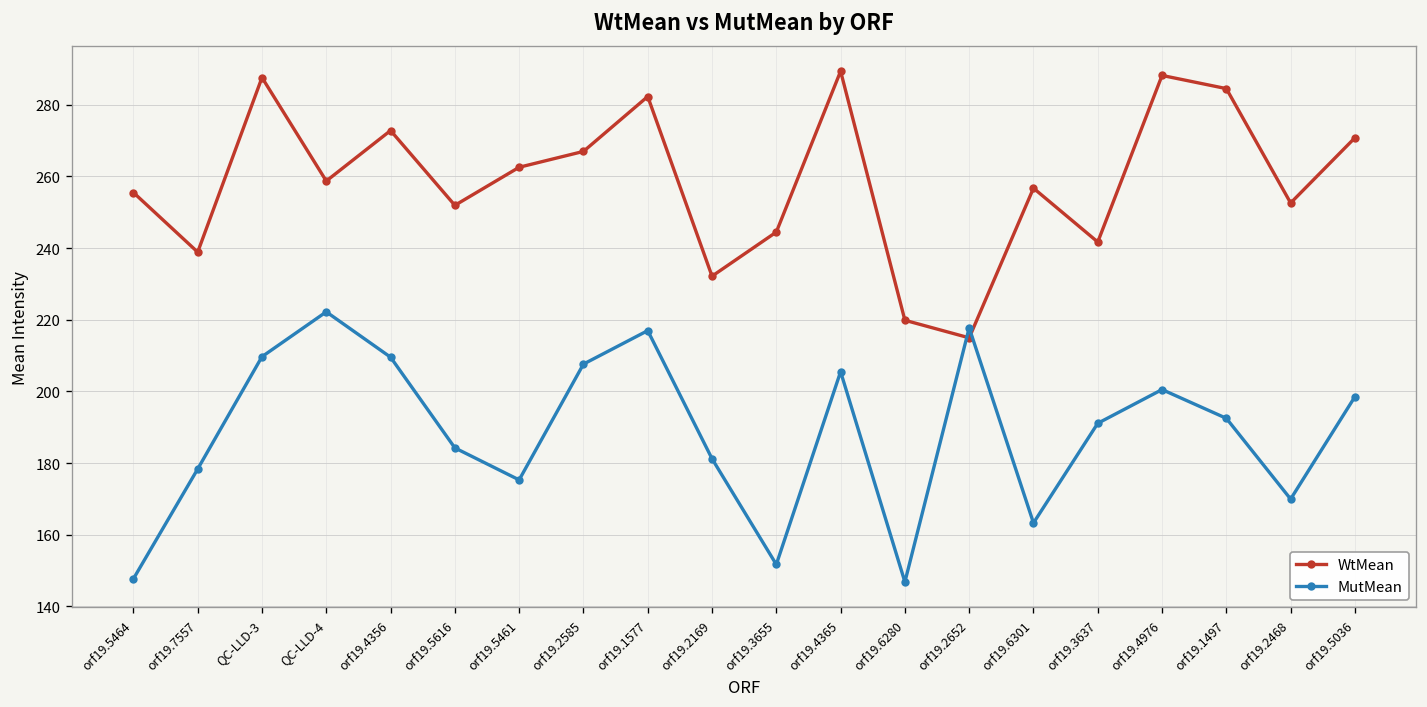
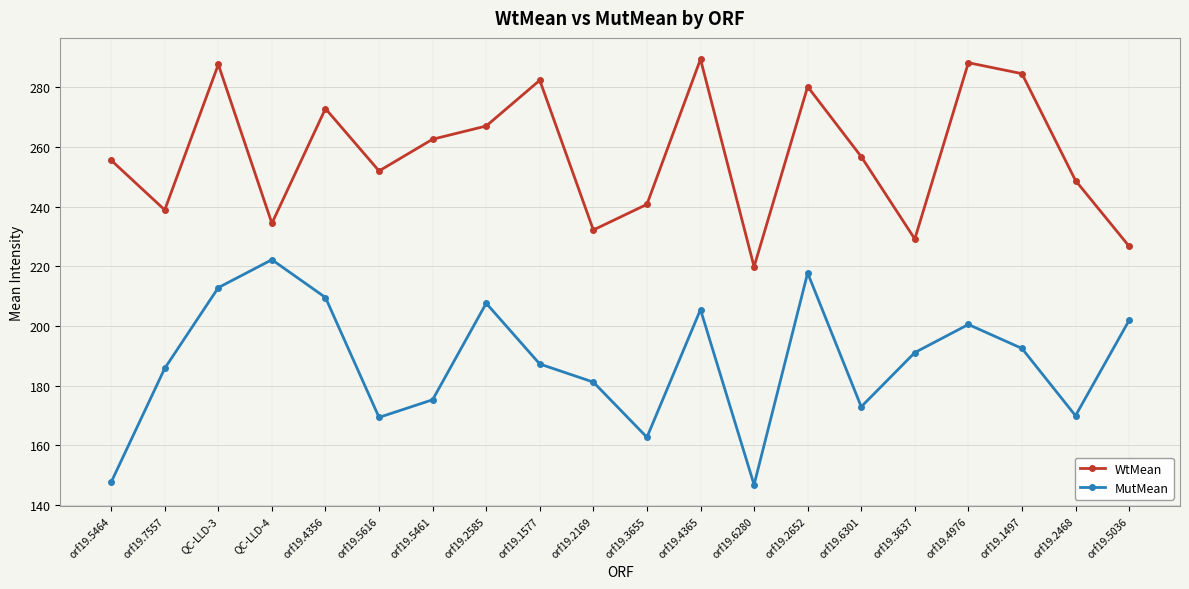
  {
    "WtMean": {
      "orf19.5464": 255,
      "orf19.7557": 239,
      "QC-LLD-3": 288,
-     "QC-LLD-4": 259,
+     "QC-LLD-4": 234,
      "orf19.4356": 273,
      "orf19.5616": 252,
      "orf19.5461": 263,
      "orf19.2585": 267,
      "orf19.1577": 282,
      "orf19.2169": 232,
-     "orf19.3655": 244,
+     "orf19.3655": 241,
      "orf19.4365": 289,
      "orf19.6280": 220,
-     "orf19.2652": 215,
+     "orf19.2652": 280,
      "orf19.6301": 257,
-     "orf19.3637": 242,
+     "orf19.3637": 229,
      "orf19.4976": 288,
      "orf19.1497": 284,
-     "orf19.2468": 253,
-     "orf19.5036": 271
+     "orf19.2468": 249,
+     "orf19.5036": 227
    },
    "MutMean": {
      "orf19.5464": 148,
-     "orf19.7557": 178,
-     "QC-LLD-3": 210,
+     "orf19.7557": 186,
+     "QC-LLD-3": 213,
      "QC-LLD-4": 222,
      "orf19.4356": 210,
-     "orf19.5616": 184,
+     "orf19.5616": 169,
      "orf19.5461": 175,
      "orf19.2585": 208,
-     "orf19.1577": 217,
+     "orf19.1577": 187,
      "orf19.2169": 181,
-     "orf19.3655": 152,
+     "orf19.3655": 163,
      "orf19.4365": 206,
      "orf19.6280": 147,
      "orf19.2652": 218,
-     "orf19.6301": 163,
+     "orf19.6301": 173,
      "orf19.3637": 191,
      "orf19.4976": 201,
      "orf19.1497": 192,
      "orf19.2468": 170,
-     "orf19.5036": 199
+     "orf19.5036": 202
    }
  }
